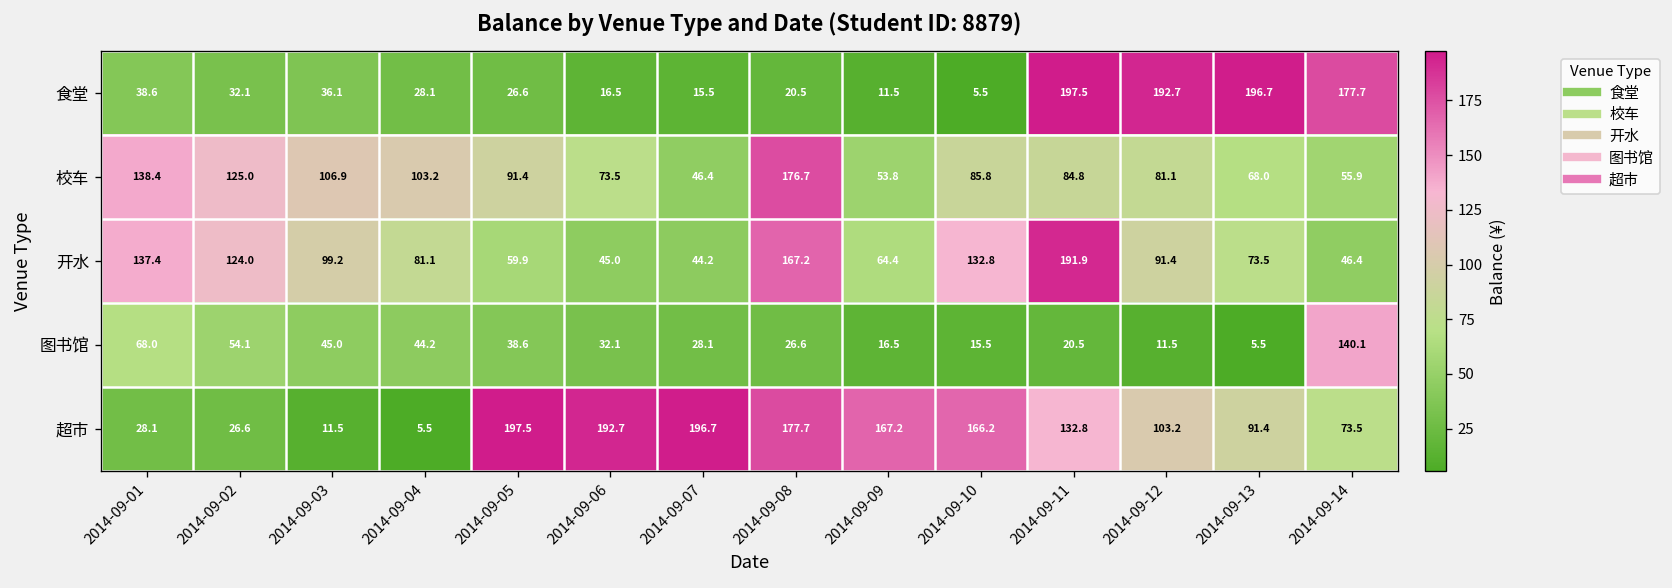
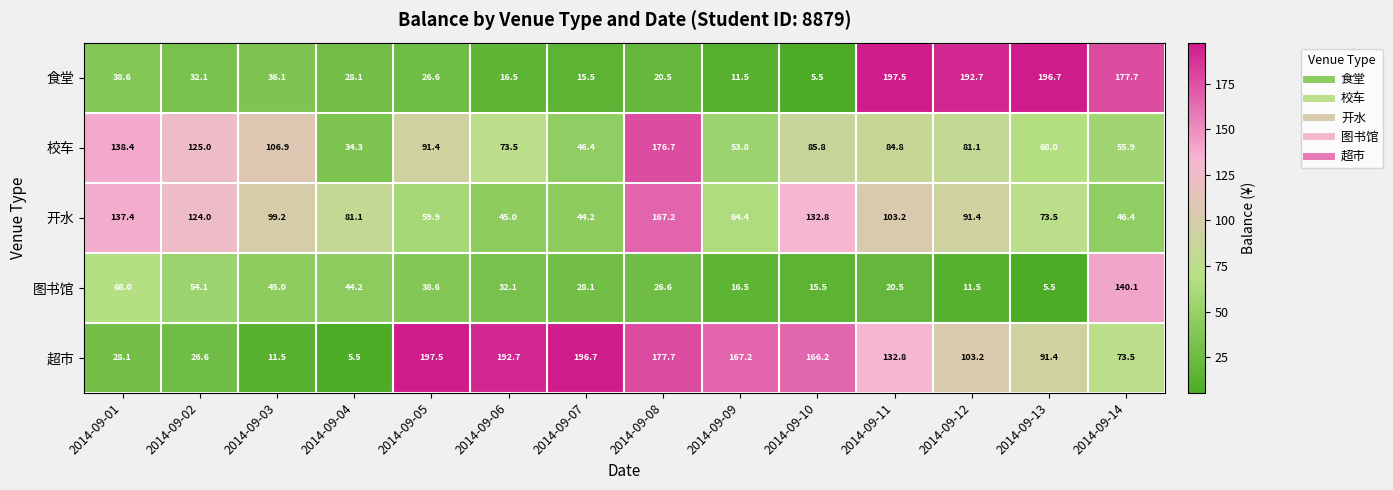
  {
    "食堂": {
      "2014-09-01": 38.6,
      "2014-09-02": 32.1,
      "2014-09-03": 36.1,
      "2014-09-04": 28.1,
      "2014-09-05": 26.6,
      "2014-09-06": 16.5,
      "2014-09-07": 15.5,
      "2014-09-08": 20.5,
      "2014-09-09": 11.5,
      "2014-09-10": 5.5,
      "2014-09-11": 197.5,
      "2014-09-12": 192.7,
      "2014-09-13": 196.7,
      "2014-09-14": 177.7
    },
    "校车": {
      "2014-09-01": 138.4,
      "2014-09-02": 125.0,
      "2014-09-03": 106.9,
-     "2014-09-04": 103.2,
+     "2014-09-04": 34.3,
      "2014-09-05": 91.4,
      "2014-09-06": 73.5,
      "2014-09-07": 46.4,
      "2014-09-08": 176.7,
      "2014-09-09": 53.8,
      "2014-09-10": 85.8,
      "2014-09-11": 84.8,
      "2014-09-12": 81.1,
      "2014-09-13": 68.0,
      "2014-09-14": 55.9
    },
    "开水": {
      "2014-09-01": 137.4,
      "2014-09-02": 124.0,
      "2014-09-03": 99.2,
      "2014-09-04": 81.1,
      "2014-09-05": 59.9,
      "2014-09-06": 45.0,
      "2014-09-07": 44.2,
      "2014-09-08": 167.2,
      "2014-09-09": 64.4,
      "2014-09-10": 132.8,
-     "2014-09-11": 191.9,
+     "2014-09-11": 103.2,
      "2014-09-12": 91.4,
      "2014-09-13": 73.5,
      "2014-09-14": 46.4
    },
    "图书馆": {
      "2014-09-01": 68.0,
      "2014-09-02": 54.1,
      "2014-09-03": 45.0,
      "2014-09-04": 44.2,
      "2014-09-05": 38.6,
      "2014-09-06": 32.1,
      "2014-09-07": 28.1,
      "2014-09-08": 26.6,
      "2014-09-09": 16.5,
      "2014-09-10": 15.5,
      "2014-09-11": 20.5,
      "2014-09-12": 11.5,
      "2014-09-13": 5.5,
      "2014-09-14": 140.1
    },
    "超市": {
      "2014-09-01": 28.1,
      "2014-09-02": 26.6,
      "2014-09-03": 11.5,
      "2014-09-04": 5.5,
      "2014-09-05": 197.5,
      "2014-09-06": 192.7,
      "2014-09-07": 196.7,
      "2014-09-08": 177.7,
      "2014-09-09": 167.2,
      "2014-09-10": 166.2,
      "2014-09-11": 132.8,
      "2014-09-12": 103.2,
      "2014-09-13": 91.4,
      "2014-09-14": 73.5
    }
  }
